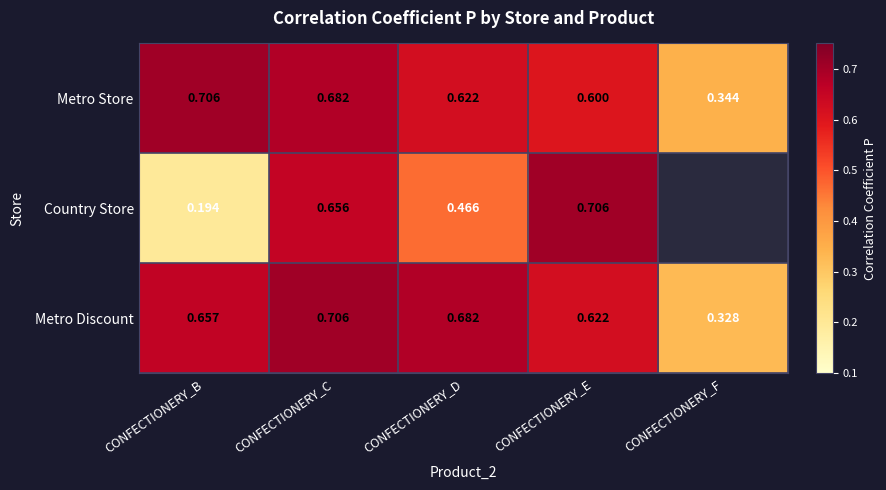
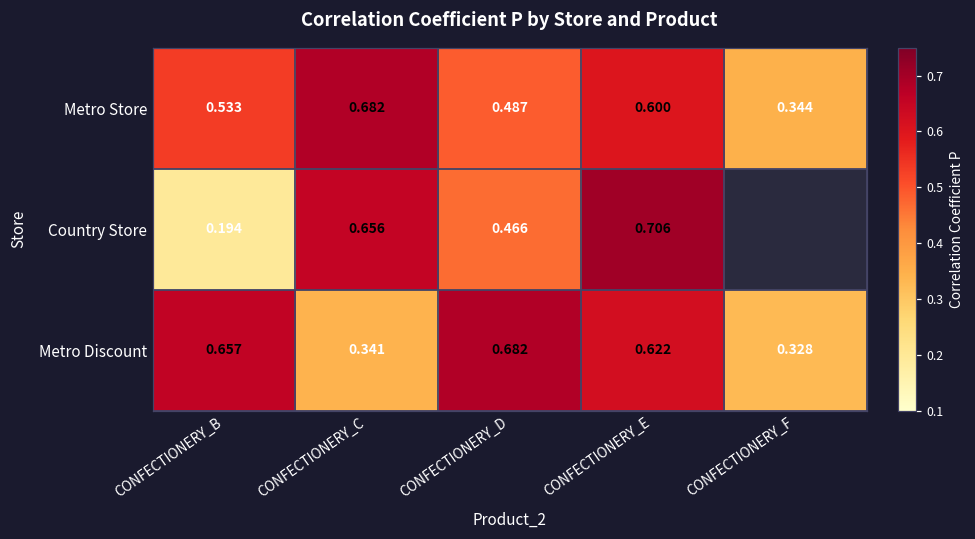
  {
    "Metro Store": {
-     "CONFECTIONERY_B": 0.706,
+     "CONFECTIONERY_B": 0.533,
      "CONFECTIONERY_C": 0.682,
-     "CONFECTIONERY_D": 0.622,
+     "CONFECTIONERY_D": 0.487,
      "CONFECTIONERY_E": 0.600,
      "CONFECTIONERY_F": 0.344
    },
    "Country Store": {
      "CONFECTIONERY_B": 0.194,
      "CONFECTIONERY_C": 0.656,
      "CONFECTIONERY_D": 0.466,
      "CONFECTIONERY_E": 0.706
    },
    "Metro Discount": {
      "CONFECTIONERY_B": 0.657,
-     "CONFECTIONERY_C": 0.706,
+     "CONFECTIONERY_C": 0.341,
      "CONFECTIONERY_D": 0.682,
      "CONFECTIONERY_E": 0.622,
      "CONFECTIONERY_F": 0.328
    }
  }
